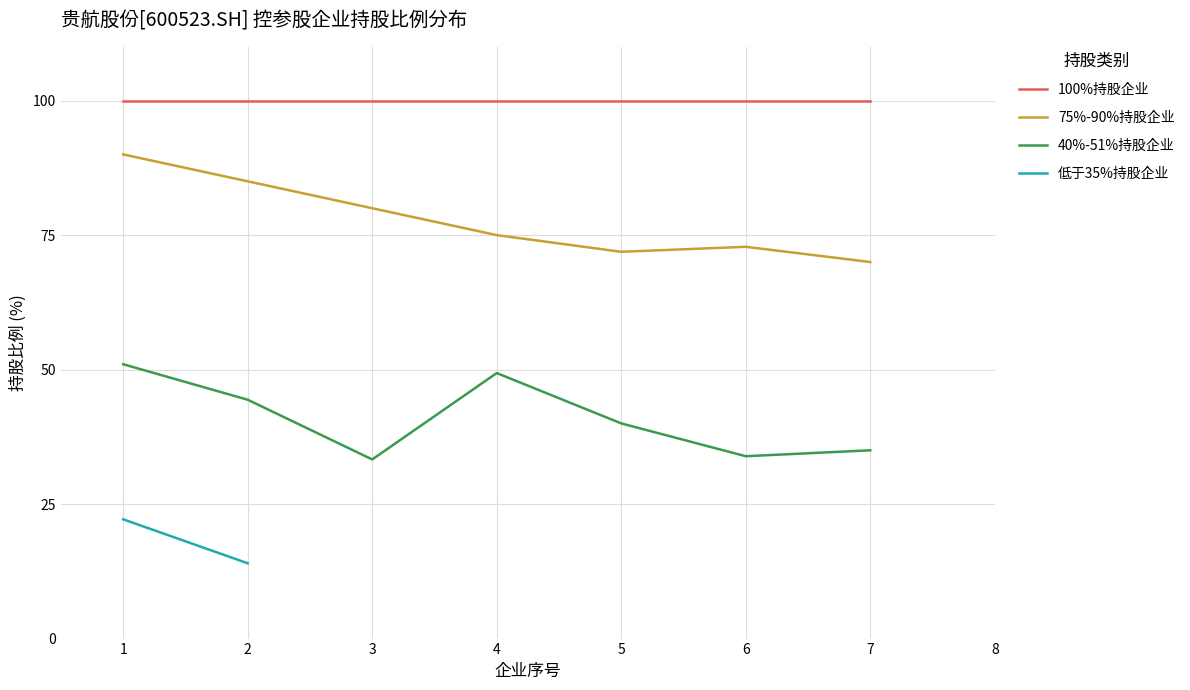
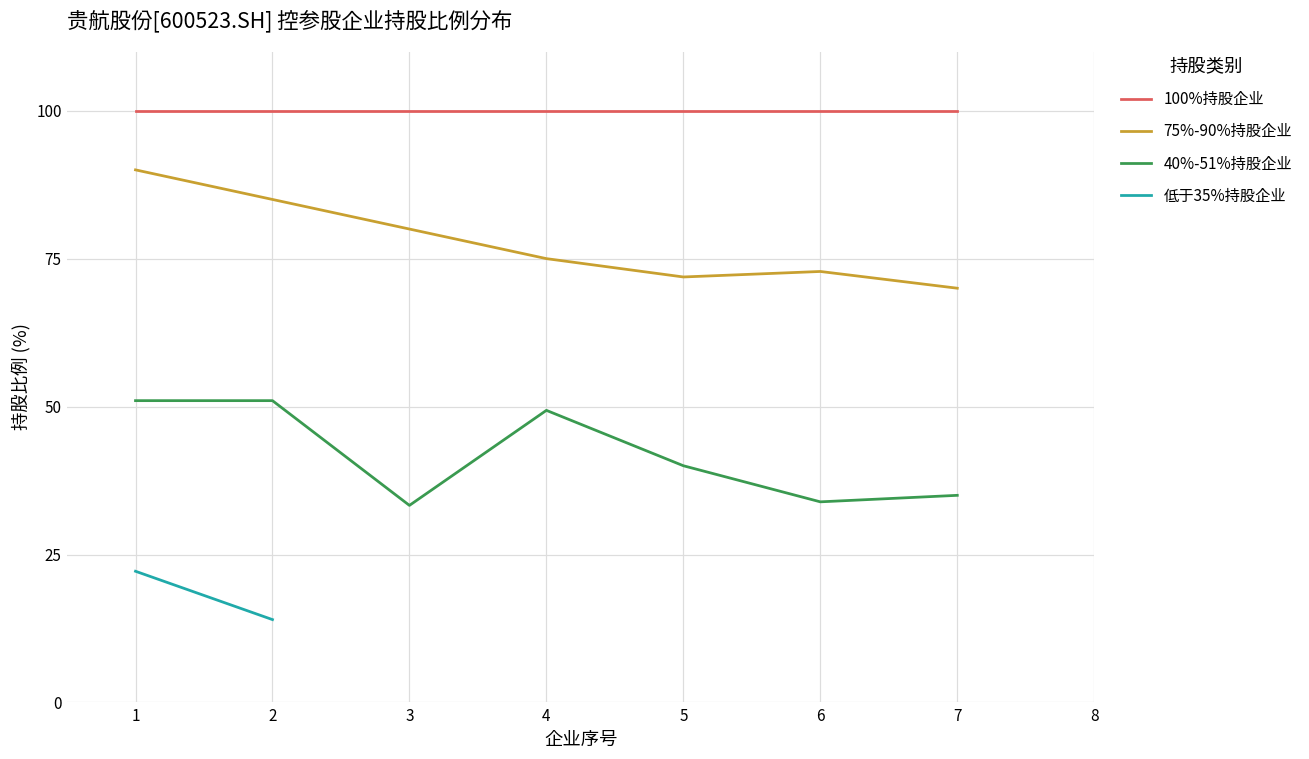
  {
    "100%持股企业": {
      "1": 100,
      "2": 100,
      "3": 100,
      "4": 100,
      "5": 100,
      "6": 100,
      "7": 100
    },
    "75%-90%持股企业": {
      "1": 90,
      "2": 85,
      "3": 80,
      "4": 75,
      "5": 72,
      "6": 73,
      "7": 70
    },
    "40%-51%持股企业": {
      "1": 51,
-     "2": 44,
+     "2": 51,
      "3": 33,
      "4": 49,
      "5": 40,
      "6": 34,
      "7": 35
    },
    "低于35%持股企业": {
      "1": 22,
      "2": 14
    }
  }
